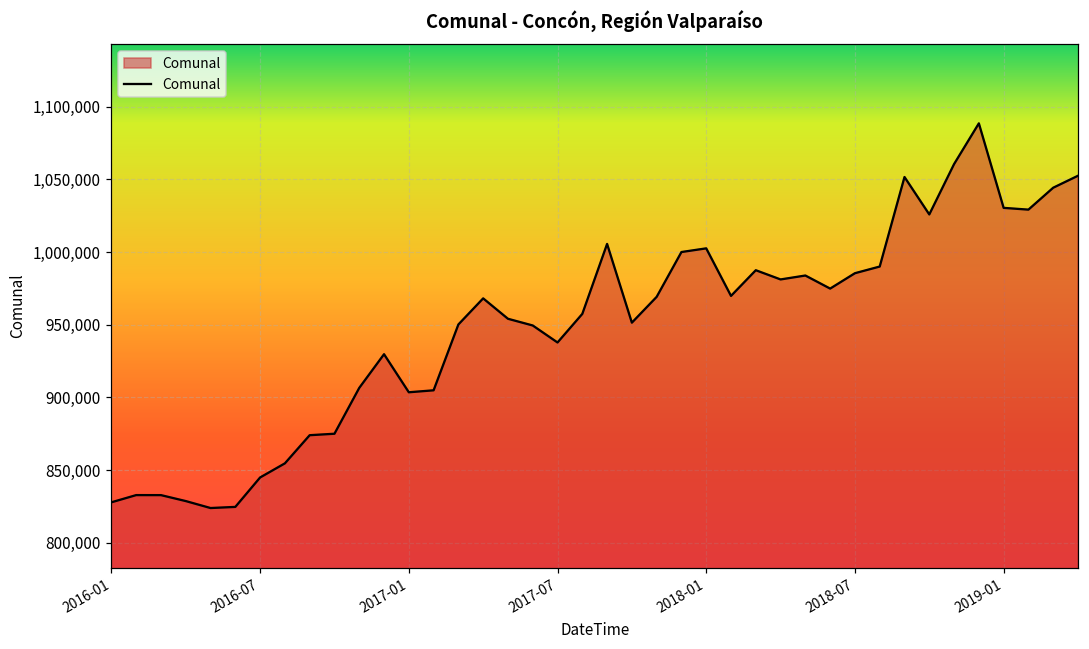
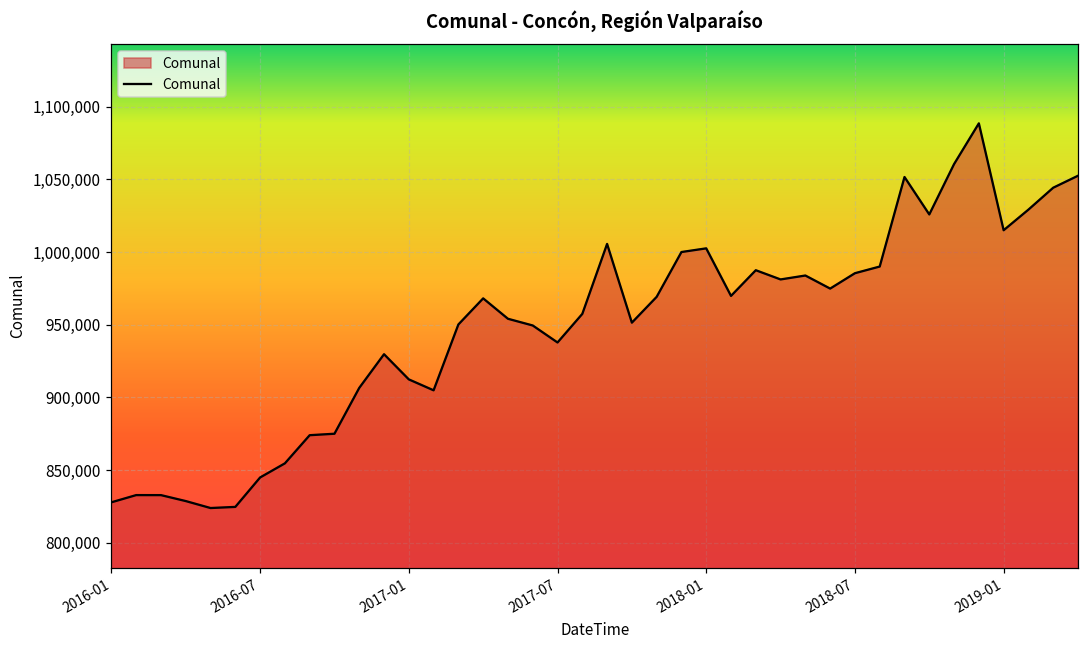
  {
    "2016-01": "828,000",
    "2016-07": "845,000",
-   "2017-01": "904,000",
+   "2017-01": "912,000",
    "2017-07": "938,000",
    "2018-01": "1,003,000",
    "2018-07": "985,000",
-   "2019-01": "1,030,000"
+   "2019-01": "1,015,000"
  }
